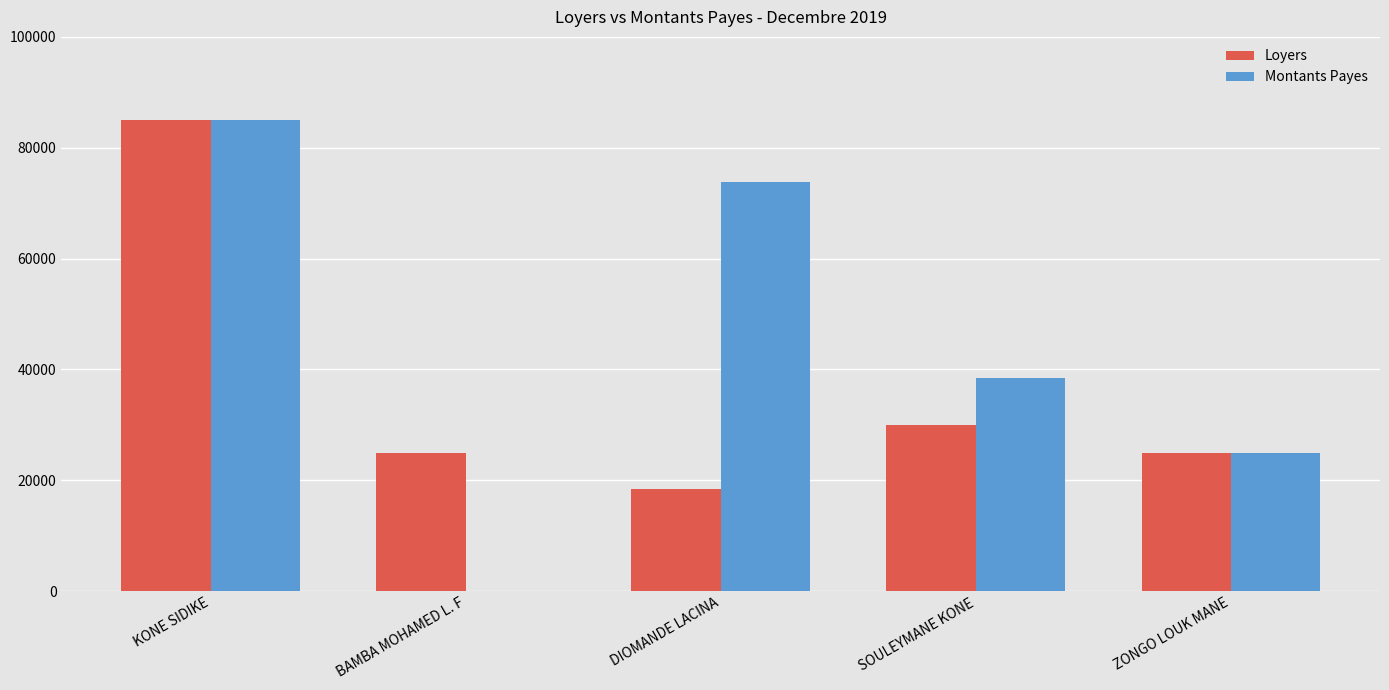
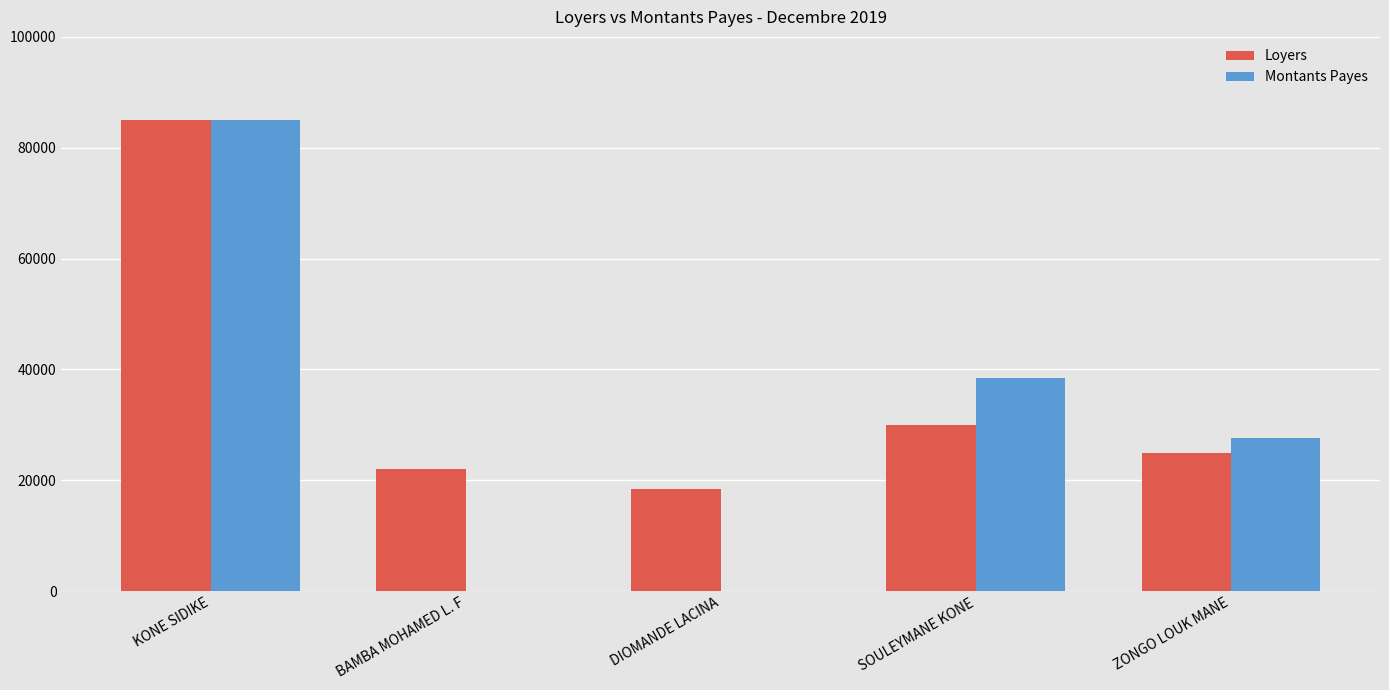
  {
    "Loyers": {
      "KONE SIDIKE": 85000,
-     "BAMBA MOHAMED L. F": 25000,
+     "BAMBA MOHAMED L. F": 22000,
      "DIOMANDE LACINA": 18000,
      "SOULEYMANE KONE": 30000,
      "ZONGO LOUK MANE": 25000
    },
    "Montants Payes": {
      "KONE SIDIKE": 85000,
      "BAMBA MOHAMED L. F": 0,
-     "DIOMANDE LACINA": 74000,
+     "DIOMANDE LACINA": 0,
      "SOULEYMANE KONE": 38000,
-     "ZONGO LOUK MANE": 25000
+     "ZONGO LOUK MANE": 28000
    }
  }
